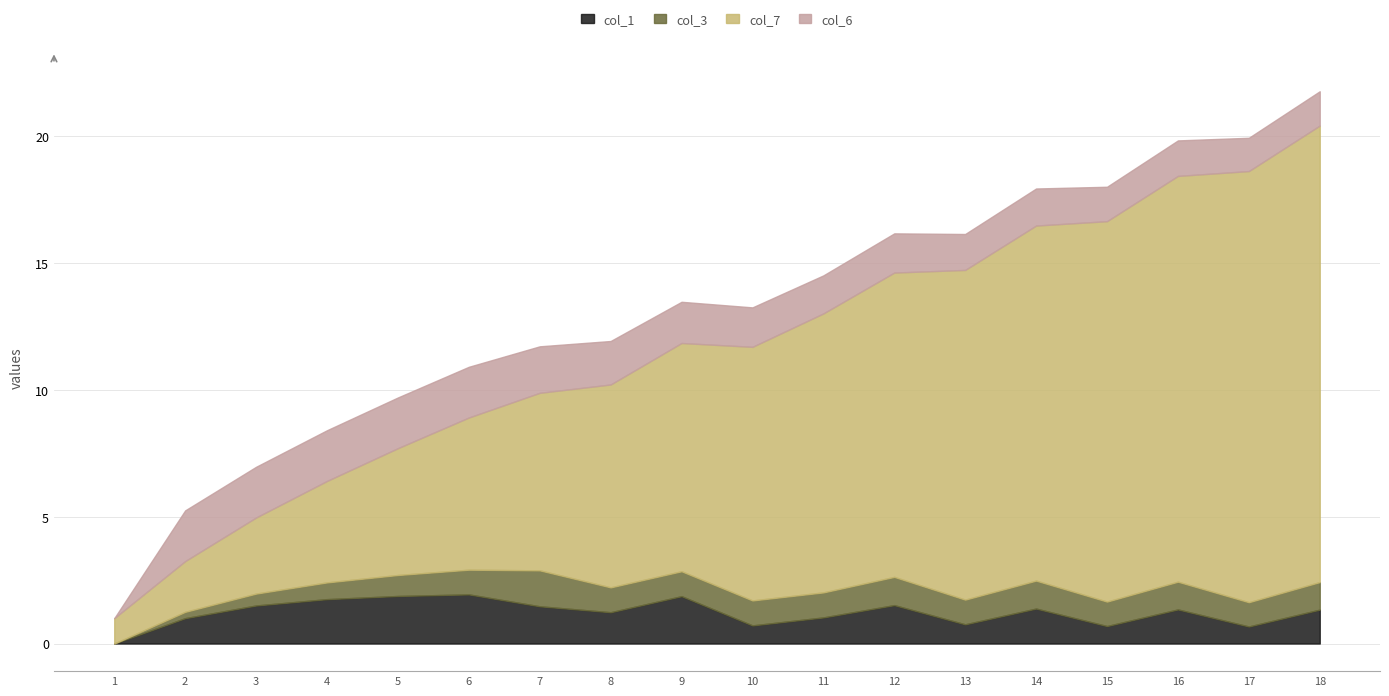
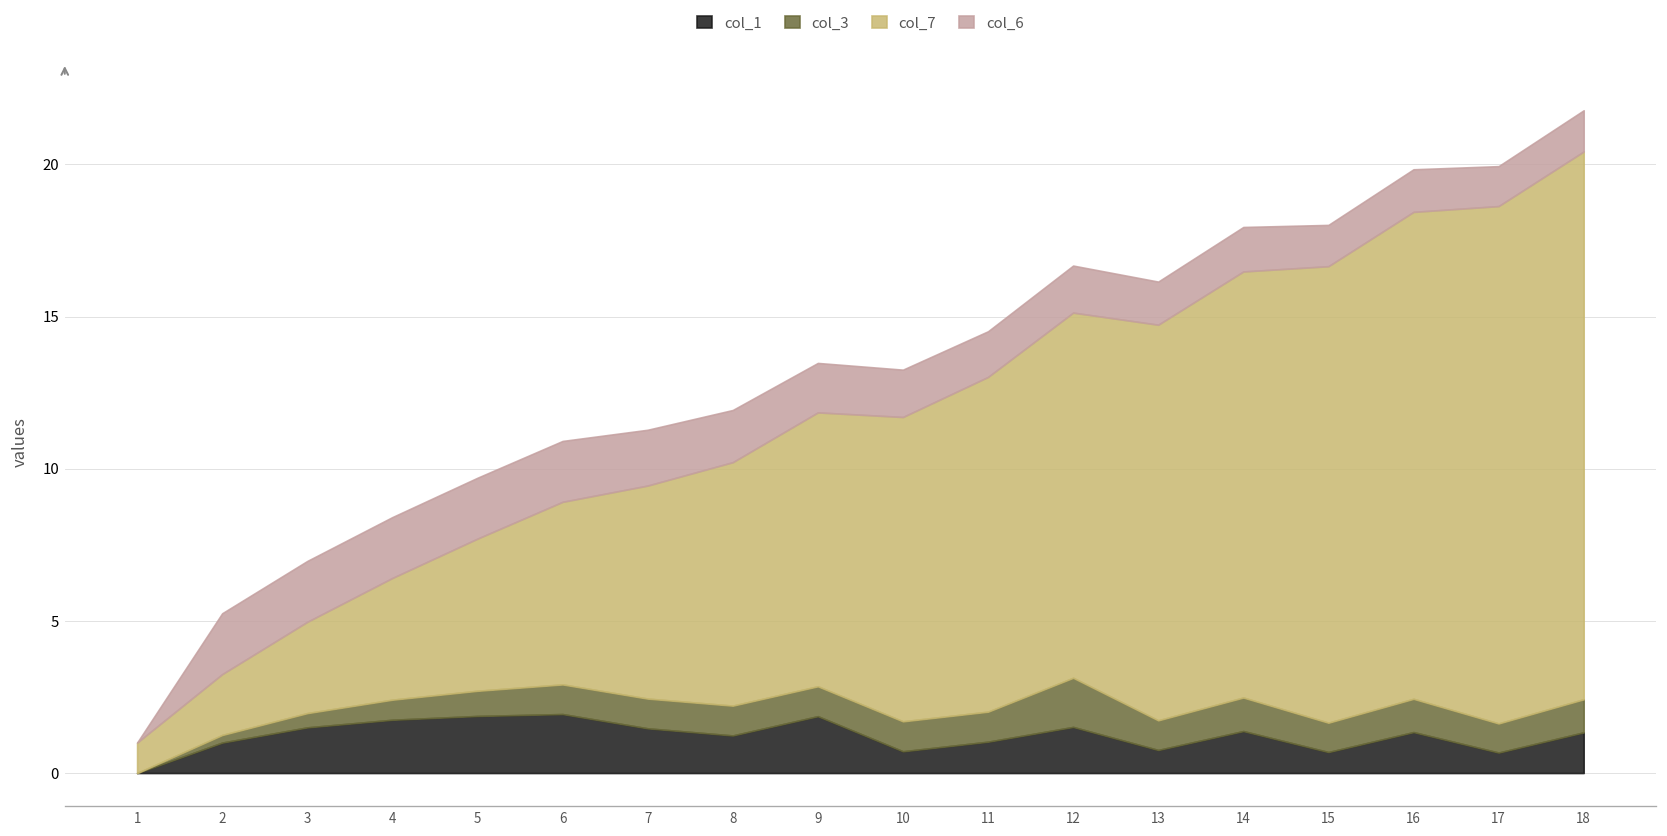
  {
    "col_1": {
      "2": 1.0,
      "3": 1.5,
      "4": 1.8,
      "5": 1.9,
      "6": 1.9,
      "7": 1.5,
      "8": 1.2,
      "9": 1.9,
      "10": 0.7,
      "11": 1.0,
      "12": 1.5,
      "13": 0.8,
      "14": 1.4,
      "15": 0.7,
      "16": 1.3,
      "17": 0.7,
      "18": 1.3
    },
    "col_3": {
      "2": 0.3,
      "3": 0.5,
      "4": 0.7,
      "5": 0.8,
      "6": 1.0,
-     "7": 1.4,
+     "7": 1.0,
      "8": 1.0,
      "9": 1.0,
      "10": 1.0,
      "11": 1.0,
-     "12": 1.1,
+     "12": 1.6,
      "13": 1.0,
      "14": 1.1,
      "15": 1.0,
      "16": 1.1,
      "17": 1.0,
      "18": 1.1
    }
  }
